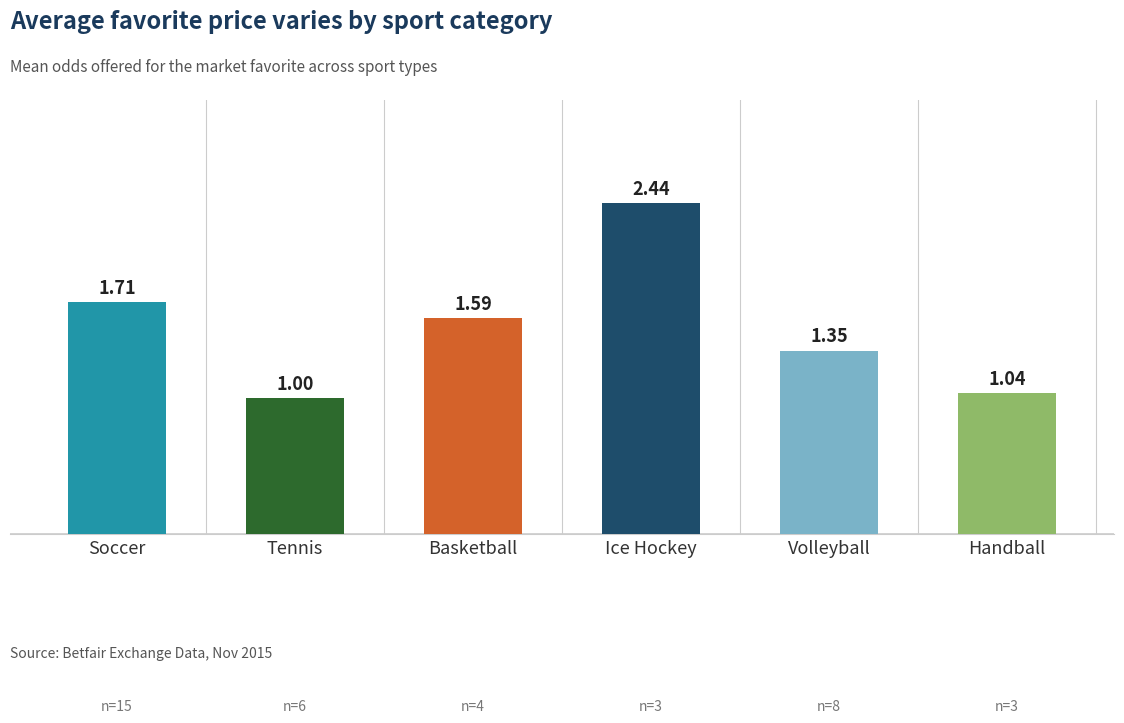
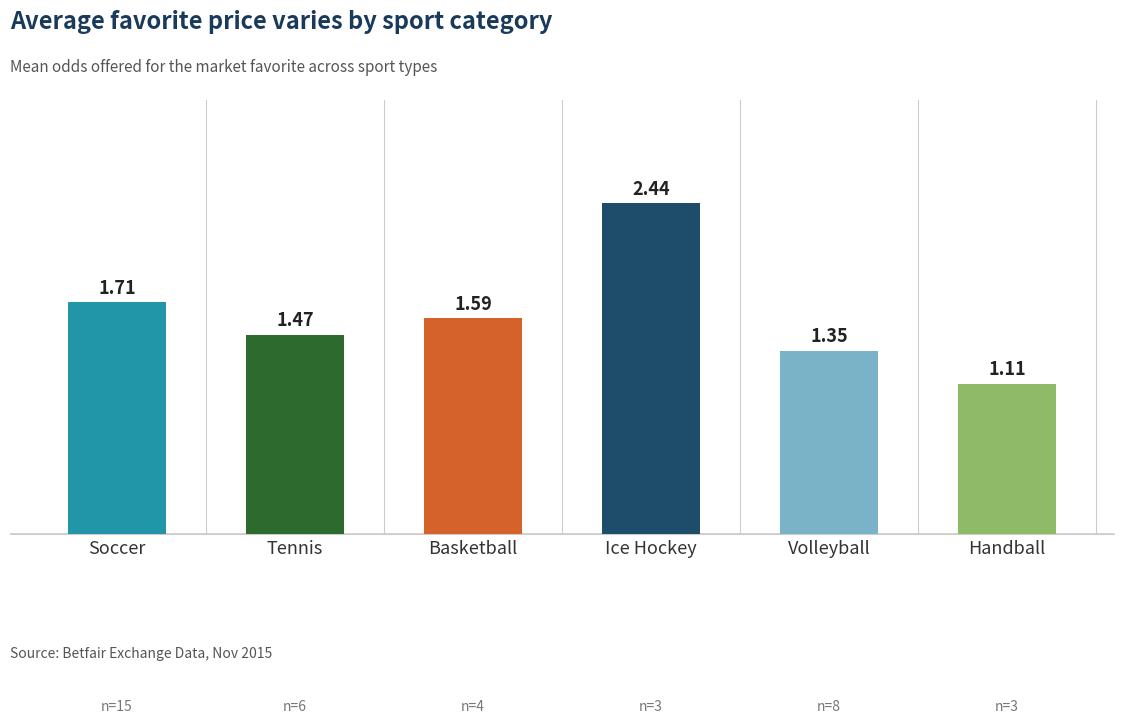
  {
    "Soccer": 1.71,
-   "Tennis": 1.00,
+   "Tennis": 1.47,
    "Basketball": 1.59,
    "Ice Hockey": 2.44,
    "Volleyball": 1.35,
-   "Handball": 1.04
+   "Handball": 1.11
  }
